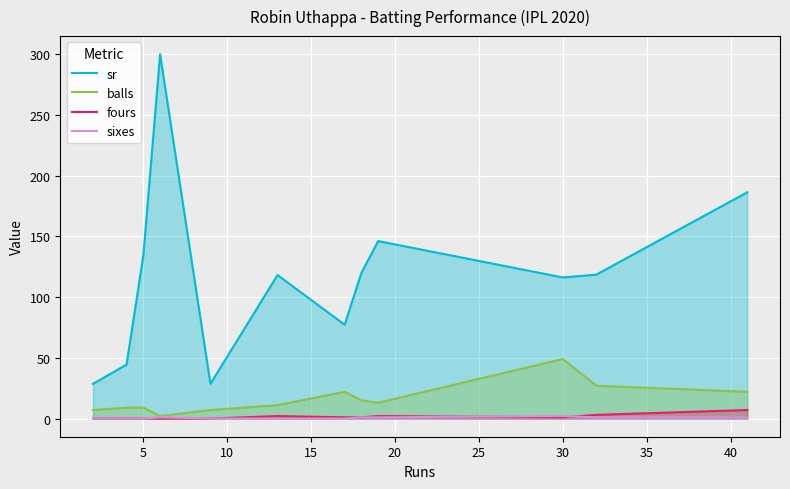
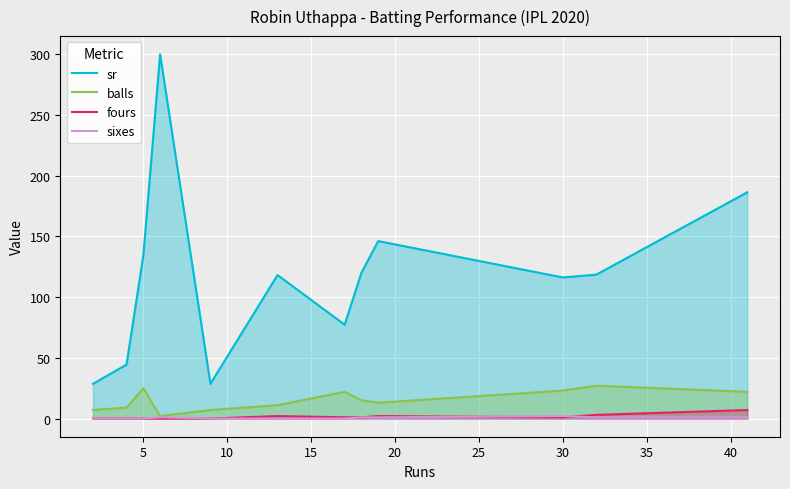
  {
    "sr": {
      "5": 134,
      "30": 116
    },
    "balls": {
-     "5": 9,
-     "30": 49
+     "5": 25,
+     "30": 23
    }
  }
